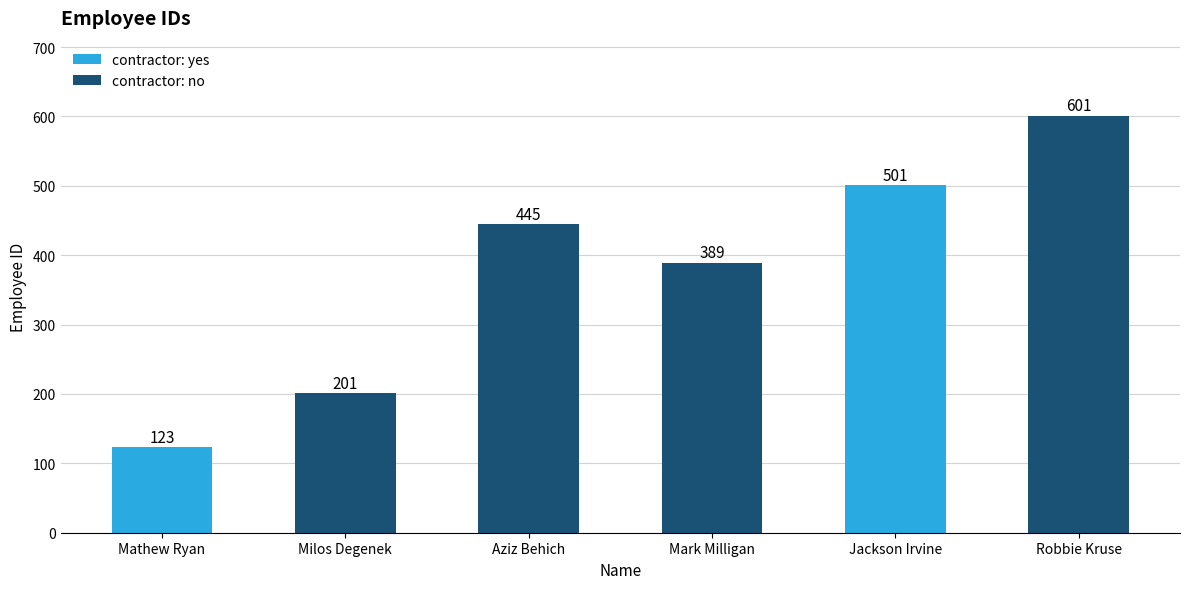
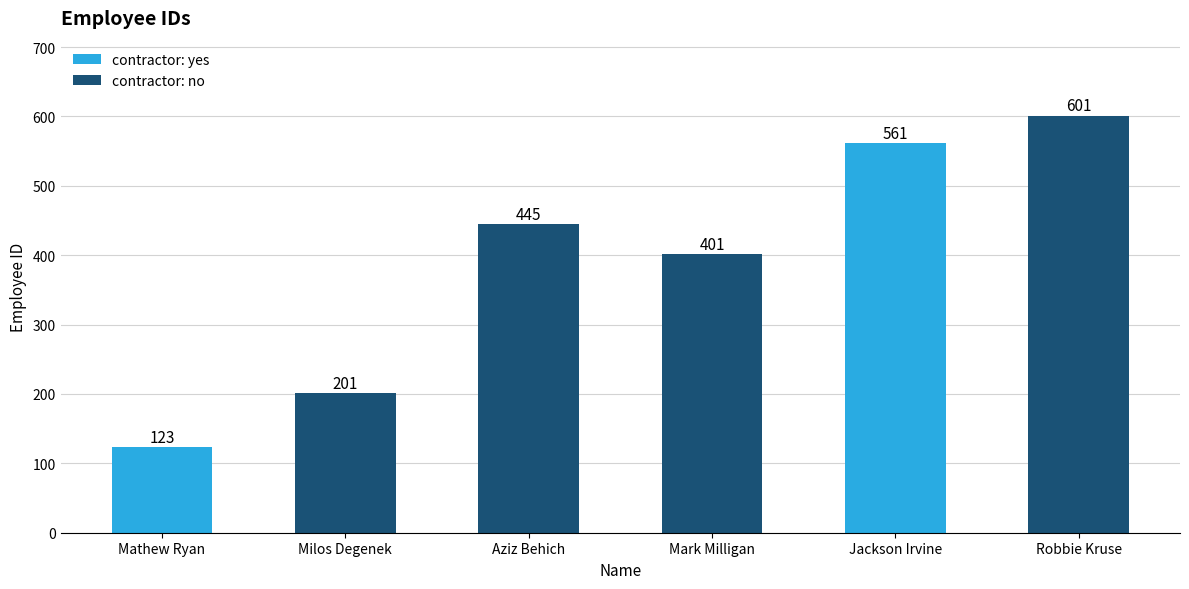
  {
    "Mathew Ryan": 123,
    "Milos Degenek": 201,
    "Aziz Behich": 445,
-   "Mark Milligan": 389,
-   "Jackson Irvine": 501,
+   "Mark Milligan": 401,
+   "Jackson Irvine": 561,
    "Robbie Kruse": 601
  }
